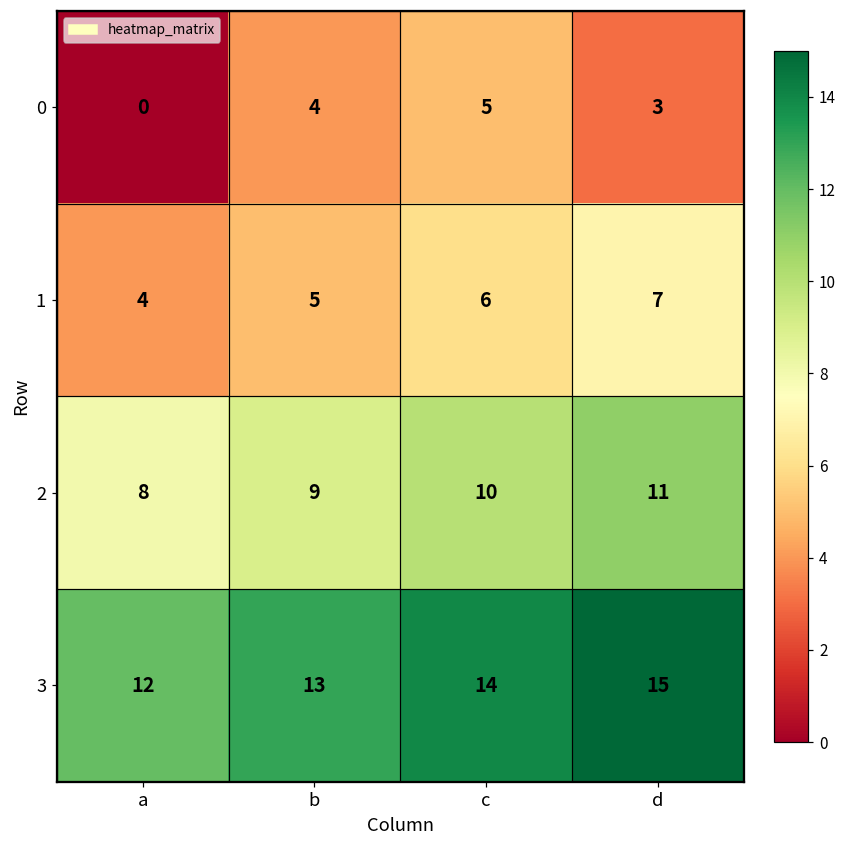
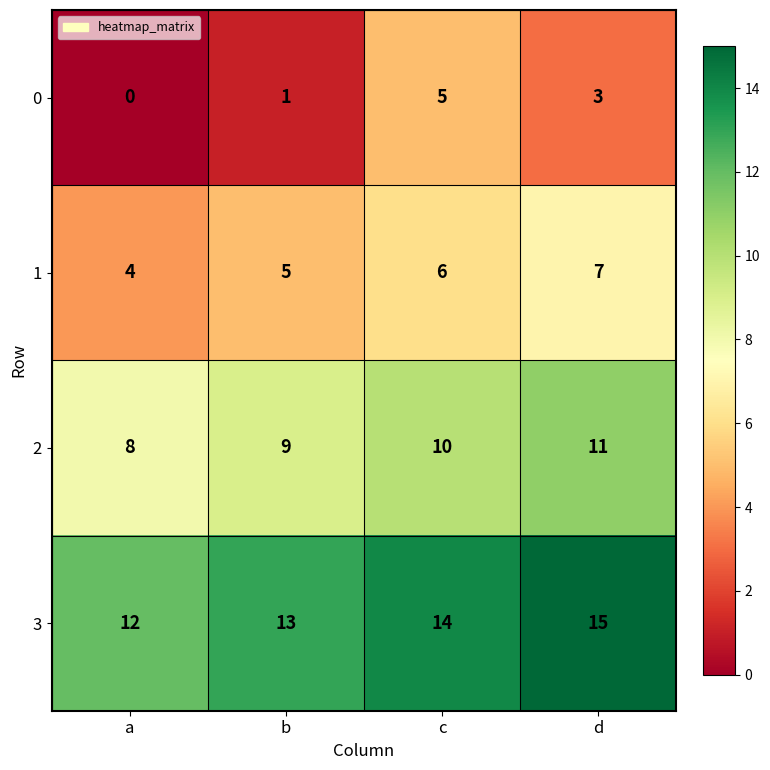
  {
    "0": {
      "a": 0,
-     "b": 4,
+     "b": 1,
      "c": 5,
      "d": 3
    },
    "1": {
      "a": 4,
      "b": 5,
      "c": 6,
      "d": 7
    },
    "2": {
      "a": 8,
      "b": 9,
      "c": 10,
      "d": 11
    },
    "3": {
      "a": 12,
      "b": 13,
      "c": 14,
      "d": 15
    }
  }
